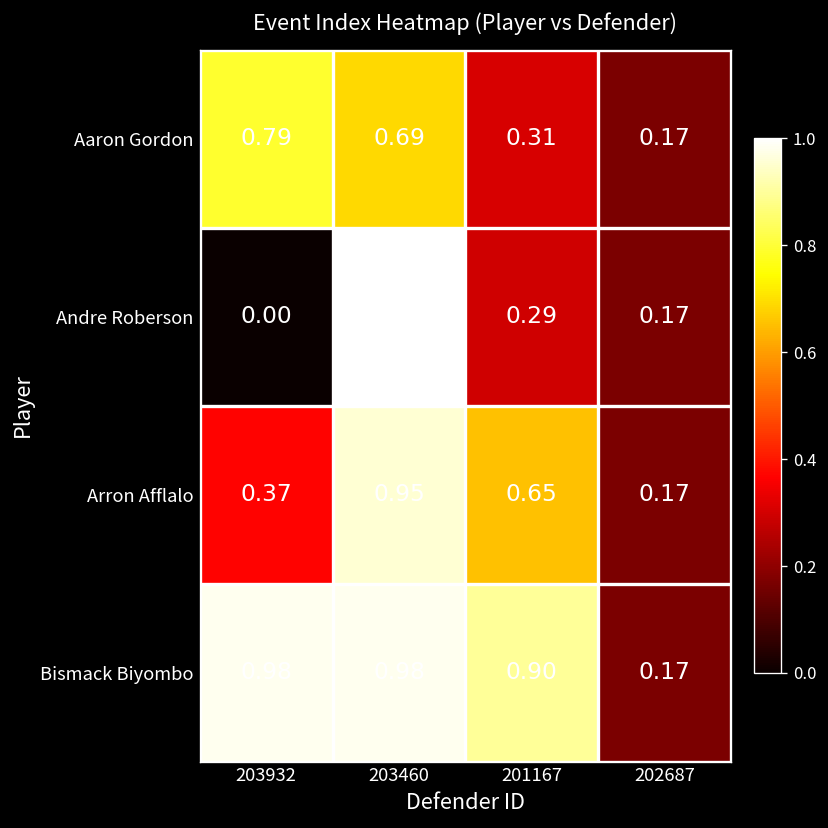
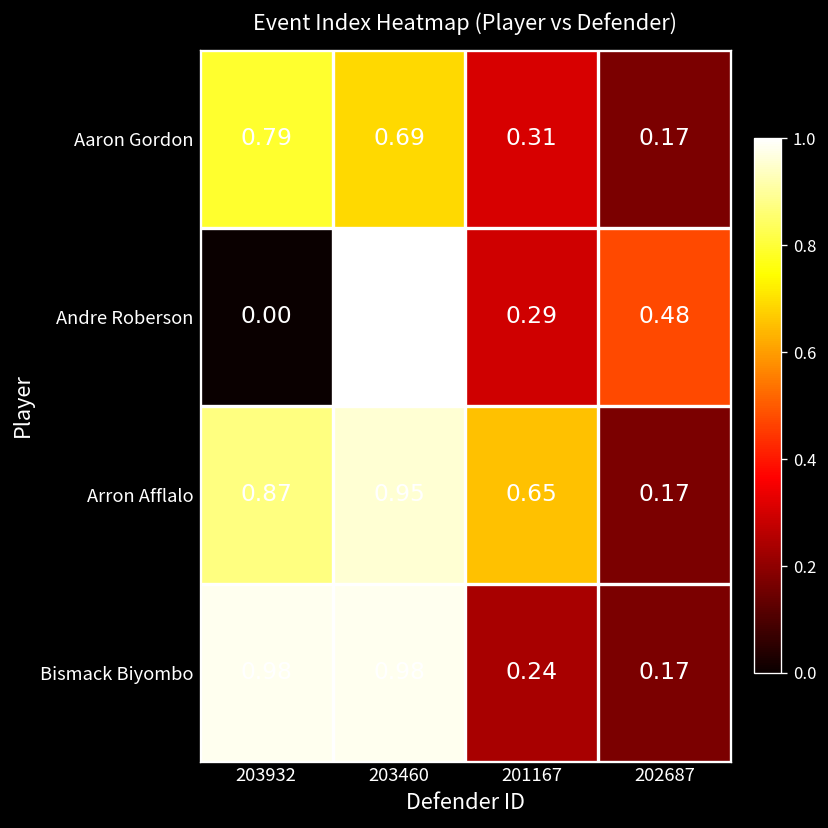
  {
    "Aaron Gordon": {
      "203932": 0.79,
      "203460": 0.69,
      "201167": 0.31,
      "202687": 0.17
    },
    "Andre Roberson": {
      "203932": 0.00,
      "201167": 0.29,
-     "202687": 0.17
+     "202687": 0.48
    },
    "Arron Afflalo": {
-     "203932": 0.37,
+     "203932": 0.87,
      "201167": 0.65,
      "202687": 0.17
    },
    "Bismack Biyombo": {
-     "201167": 0.90,
+     "201167": 0.24,
      "202687": 0.17
    }
  }
